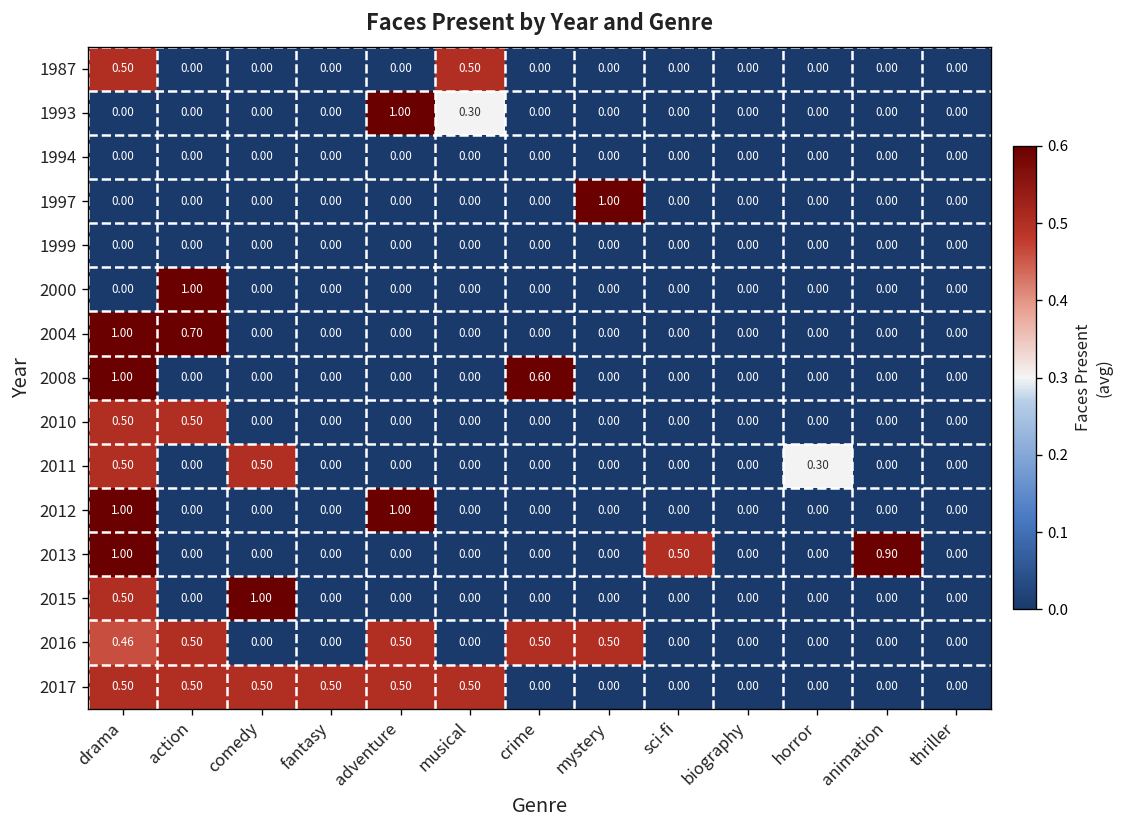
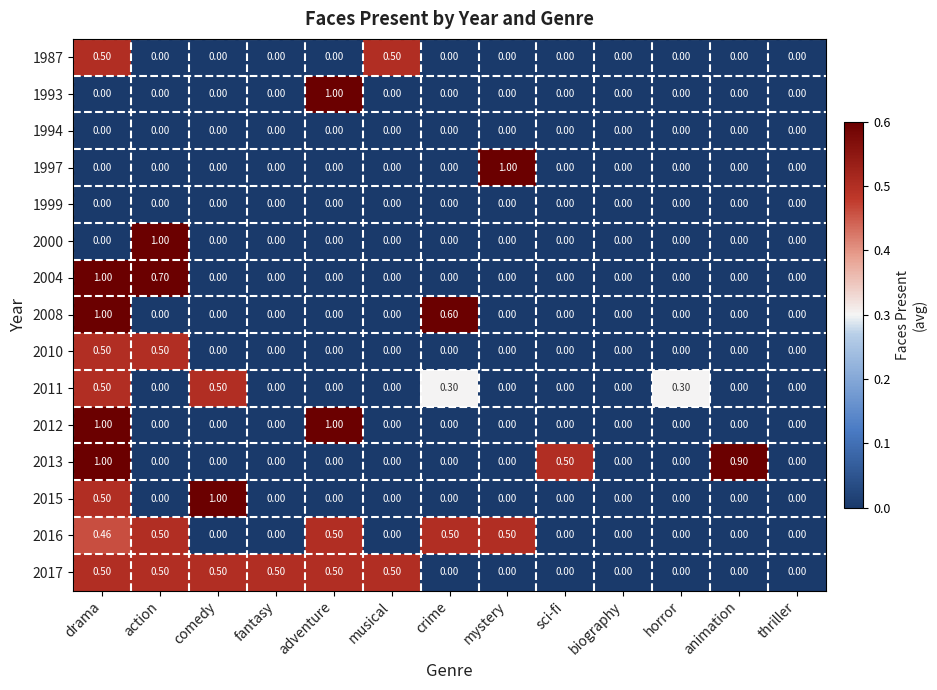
  {
    "1987": {
      "drama": 0.50,
      "action": 0.00,
      "comedy": 0.00,
      "fantasy": 0.00,
      "adventure": 0.00,
      "musical": 0.50,
      "crime": 0.00,
      "mystery": 0.00,
      "sci-fi": 0.00,
      "biography": 0.00,
      "horror": 0.00,
      "animation": 0.00,
      "thriller": 0.00
    },
    "1993": {
      "drama": 0.00,
      "action": 0.00,
      "comedy": 0.00,
      "fantasy": 0.00,
      "adventure": 1.00,
-     "musical": 0.30,
+     "musical": 0.00,
      "crime": 0.00,
      "mystery": 0.00,
      "sci-fi": 0.00,
      "biography": 0.00,
      "horror": 0.00,
      "animation": 0.00,
      "thriller": 0.00
    },
    "1994": {
      "drama": 0.00,
      "action": 0.00,
      "comedy": 0.00,
      "fantasy": 0.00,
      "adventure": 0.00,
      "musical": 0.00,
      "crime": 0.00,
      "mystery": 0.00,
      "sci-fi": 0.00,
      "biography": 0.00,
      "horror": 0.00,
      "animation": 0.00,
      "thriller": 0.00
    },
    "1997": {
      "drama": 0.00,
      "action": 0.00,
      "comedy": 0.00,
      "fantasy": 0.00,
      "adventure": 0.00,
      "musical": 0.00,
      "crime": 0.00,
      "mystery": 1.00,
      "sci-fi": 0.00,
      "biography": 0.00,
      "horror": 0.00,
      "animation": 0.00,
      "thriller": 0.00
    },
    "1999": {
      "drama": 0.00,
      "action": 0.00,
      "comedy": 0.00,
      "fantasy": 0.00,
      "adventure": 0.00,
      "musical": 0.00,
      "crime": 0.00,
      "mystery": 0.00,
      "sci-fi": 0.00,
      "biography": 0.00,
      "horror": 0.00,
      "animation": 0.00,
      "thriller": 0.00
    },
    "2000": {
      "drama": 0.00,
      "action": 1.00,
      "comedy": 0.00,
      "fantasy": 0.00,
      "adventure": 0.00,
      "musical": 0.00,
      "crime": 0.00,
      "mystery": 0.00,
      "sci-fi": 0.00,
      "biography": 0.00,
      "horror": 0.00,
      "animation": 0.00,
      "thriller": 0.00
    },
    "2004": {
      "drama": 1.00,
      "action": 0.70,
      "comedy": 0.00,
      "fantasy": 0.00,
      "adventure": 0.00,
      "musical": 0.00,
      "crime": 0.00,
      "mystery": 0.00,
      "sci-fi": 0.00,
      "biography": 0.00,
      "horror": 0.00,
      "animation": 0.00,
      "thriller": 0.00
    },
    "2008": {
      "drama": 1.00,
      "action": 0.00,
      "comedy": 0.00,
      "fantasy": 0.00,
      "adventure": 0.00,
      "musical": 0.00,
      "crime": 0.60,
      "mystery": 0.00,
      "sci-fi": 0.00,
      "biography": 0.00,
      "horror": 0.00,
      "animation": 0.00,
      "thriller": 0.00
    },
    "2010": {
      "drama": 0.50,
      "action": 0.50,
      "comedy": 0.00,
      "fantasy": 0.00,
      "adventure": 0.00,
      "musical": 0.00,
      "crime": 0.00,
      "mystery": 0.00,
      "sci-fi": 0.00,
      "biography": 0.00,
      "horror": 0.00,
      "animation": 0.00,
      "thriller": 0.00
    },
    "2011": {
      "drama": 0.50,
      "action": 0.00,
      "comedy": 0.50,
      "fantasy": 0.00,
      "adventure": 0.00,
      "musical": 0.00,
-     "crime": 0.00,
+     "crime": 0.30,
      "mystery": 0.00,
      "sci-fi": 0.00,
      "biography": 0.00,
      "horror": 0.30,
      "animation": 0.00,
      "thriller": 0.00
    },
    "2012": {
      "drama": 1.00,
      "action": 0.00,
      "comedy": 0.00,
      "fantasy": 0.00,
      "adventure": 1.00,
      "musical": 0.00,
      "crime": 0.00,
      "mystery": 0.00,
      "sci-fi": 0.00,
      "biography": 0.00,
      "horror": 0.00,
      "animation": 0.00,
      "thriller": 0.00
    },
    "2013": {
      "drama": 1.00,
      "action": 0.00,
      "comedy": 0.00,
      "fantasy": 0.00,
      "adventure": 0.00,
      "musical": 0.00,
      "crime": 0.00,
      "mystery": 0.00,
      "sci-fi": 0.50,
      "biography": 0.00,
      "horror": 0.00,
      "animation": 0.90,
      "thriller": 0.00
    },
    "2015": {
      "drama": 0.50,
      "action": 0.00,
      "comedy": 1.00,
      "fantasy": 0.00,
      "adventure": 0.00,
      "musical": 0.00,
      "crime": 0.00,
      "mystery": 0.00,
      "sci-fi": 0.00,
      "biography": 0.00,
      "horror": 0.00,
      "animation": 0.00,
      "thriller": 0.00
    },
    "2016": {
      "drama": 0.46,
      "action": 0.50,
      "comedy": 0.00,
      "fantasy": 0.00,
      "adventure": 0.50,
      "musical": 0.00,
      "crime": 0.50,
      "mystery": 0.50,
      "sci-fi": 0.00,
      "biography": 0.00,
      "horror": 0.00,
      "animation": 0.00,
      "thriller": 0.00
    },
    "2017": {
      "drama": 0.50,
      "action": 0.50,
      "comedy": 0.50,
      "fantasy": 0.50,
      "adventure": 0.50,
      "musical": 0.50,
      "crime": 0.00,
      "mystery": 0.00,
      "sci-fi": 0.00,
      "biography": 0.00,
      "horror": 0.00,
      "animation": 0.00,
      "thriller": 0.00
    }
  }
